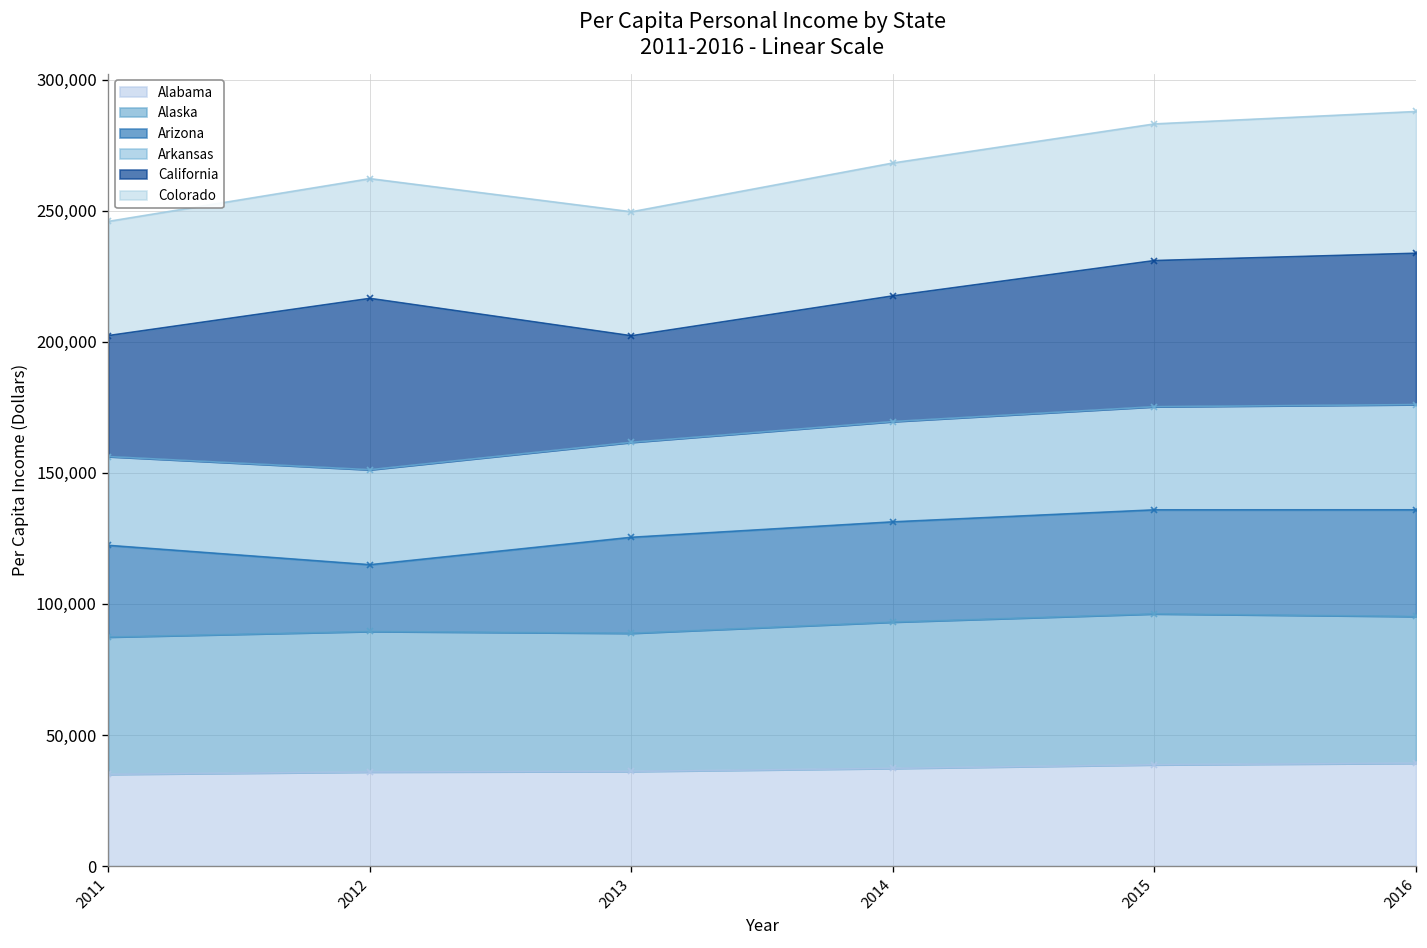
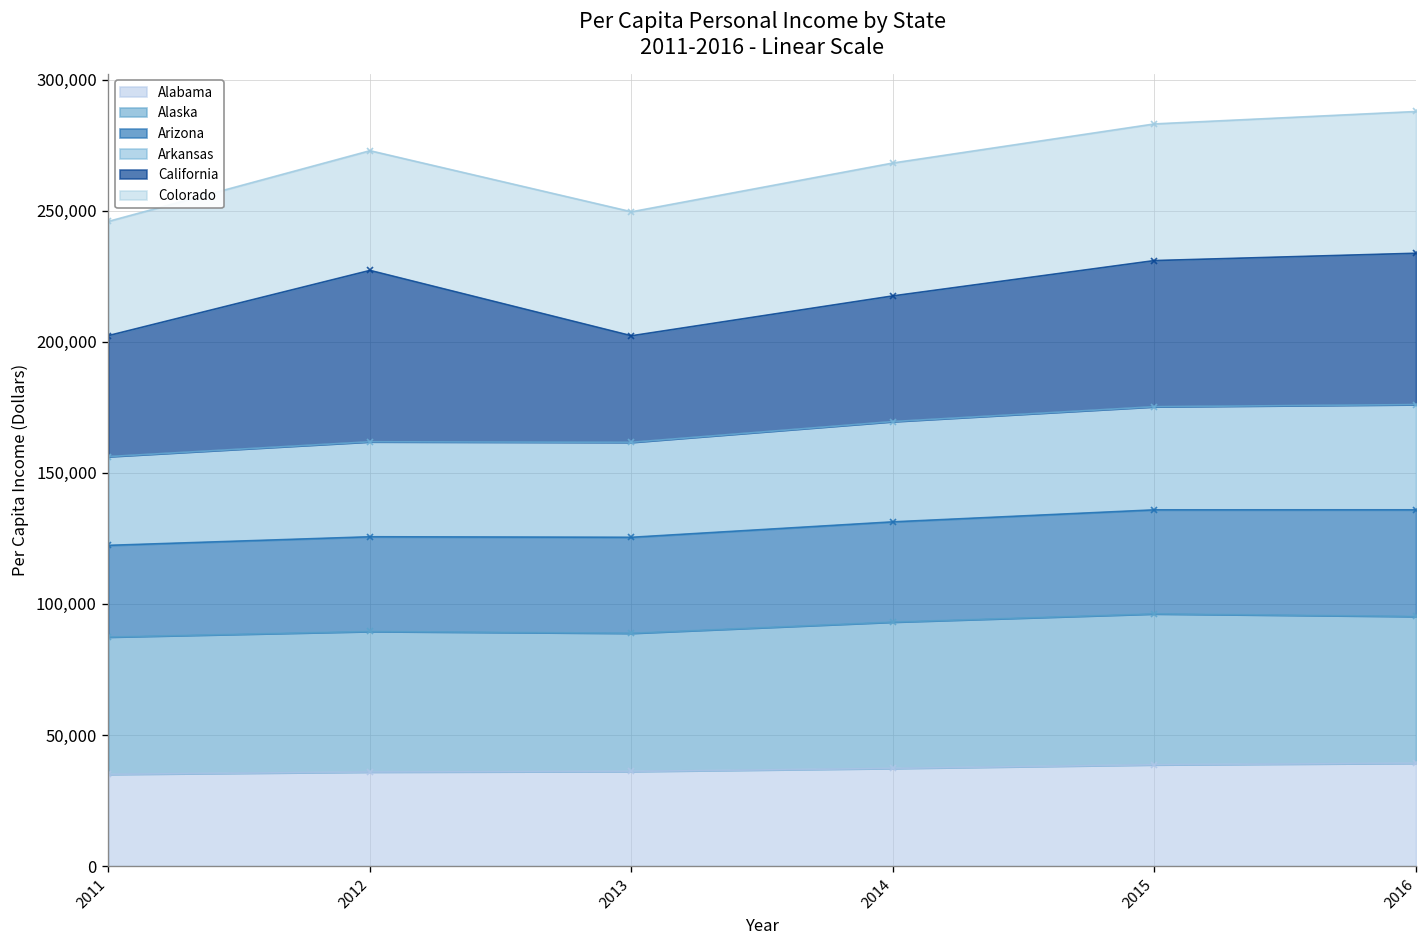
  {
    "Arizona": {
      "2011": "35,000",
-     "2012": "25,000",
+     "2012": "36,000",
      "2013": "37,000",
      "2014": "38,000",
      "2015": "40,000",
      "2016": "41,000"
    },
    "California": {
      "2011": "46,000",
      "2012": "65,000",
      "2013": "41,000",
      "2014": "48,000",
      "2015": "56,000",
      "2016": "58,000"
    }
  }
